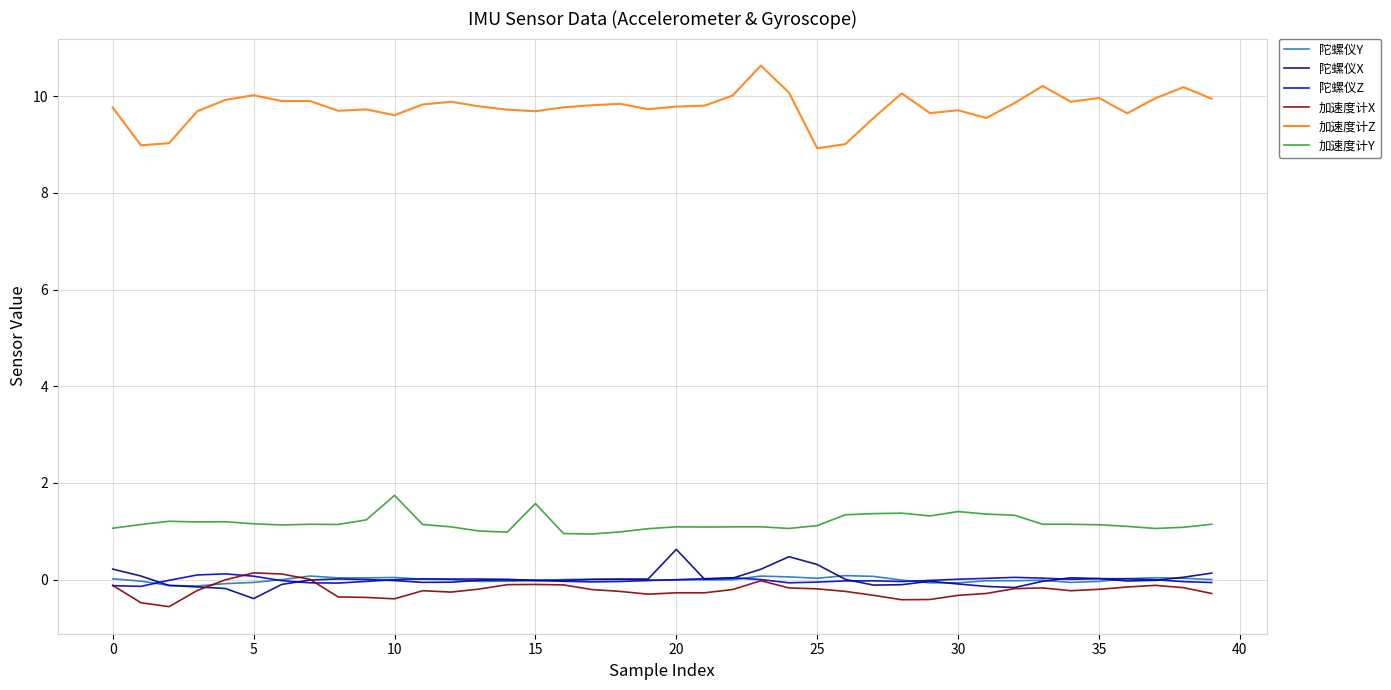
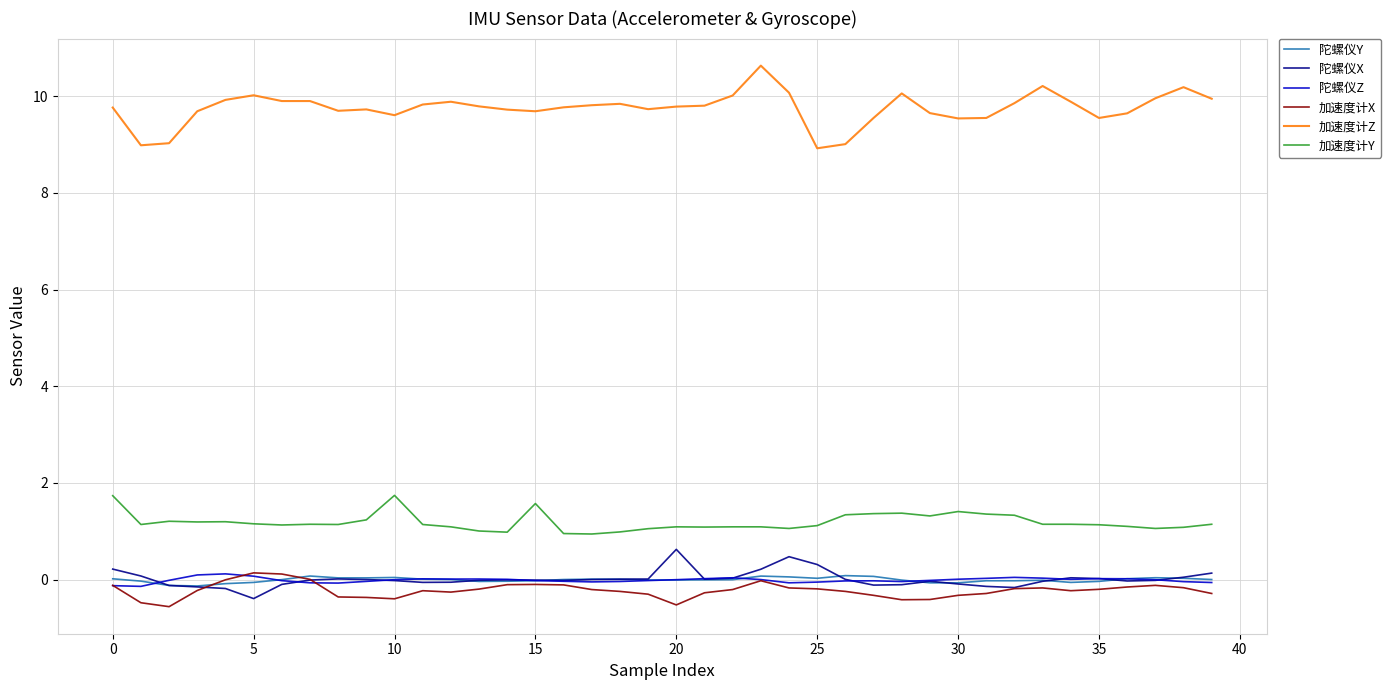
  {
    "陀螺仪Y": {
      "0": 0.0,
      "5": -0.1,
      "25": 0.0,
      "35": 0.0
    },
    "陀螺仪X": {
      "0": 0.2,
      "5": -0.4,
      "20": 0.6,
      "25": 0.3
    },
    "陀螺仪Z": {
      "5": 0.1,
      "25": -0.1,
      "30": 0.0
    },
    "加速度计X": {
      "5": 0.1,
      "10": -0.4,
      "15": -0.1,
-     "20": -0.3,
+     "20": -0.5,
      "25": -0.2,
      "30": -0.3,
      "35": -0.2
    },
    "加速度计Z": {
      "0": 9.8,
      "5": 10.0,
      "10": 9.6,
      "15": 9.7,
      "20": 9.8,
      "25": 8.9,
-     "30": 9.7,
-     "35": 10.0
+     "30": 9.5,
+     "35": 9.6
    },
    "加速度计Y": {
-     "0": 1.1,
+     "0": 1.7,
      "5": 1.2,
      "10": 1.7,
      "15": 1.6,
      "20": 1.1,
      "25": 1.1,
      "30": 1.4,
      "35": 1.1
    }
  }
